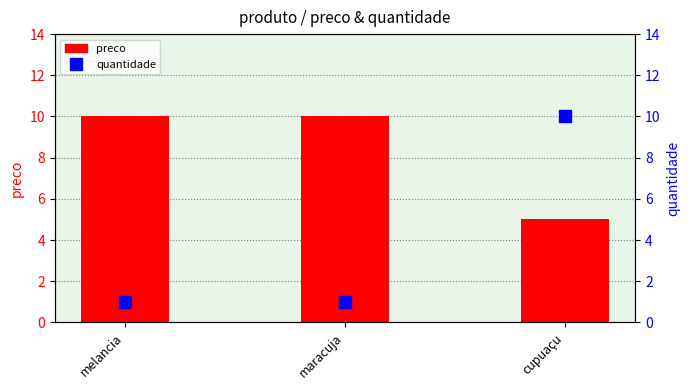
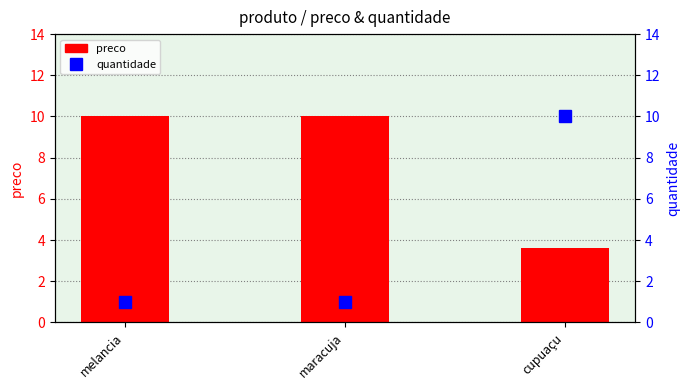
  {
    "preco": {
      "melancia": 10.0,
      "maracuja": 10.0,
-     "cupuaçu": 5.0
+     "cupuaçu": 3.6
    },
    "quantidade": {
      "melancia": 1.0,
      "maracuja": 1.0,
      "cupuaçu": 10.0
    }
  }
